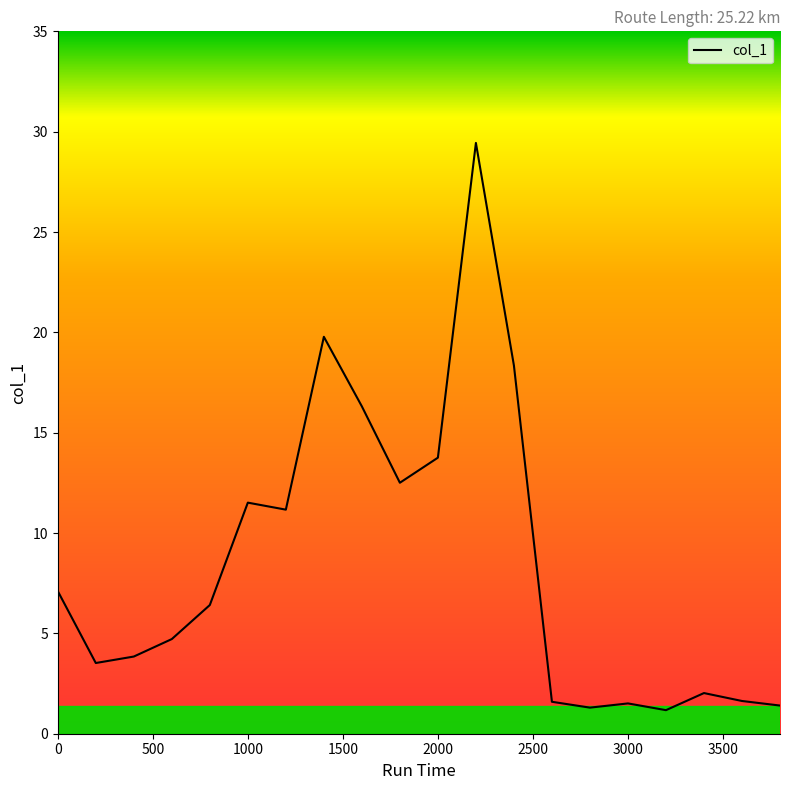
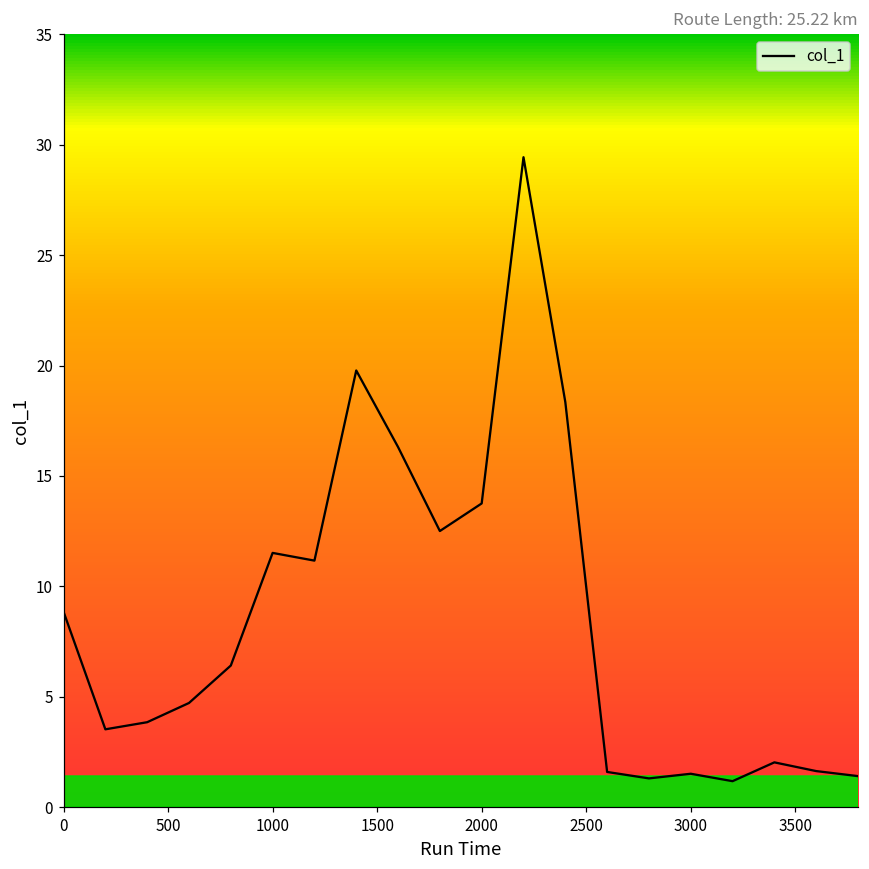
  {
-   "0": 7.1,
+   "0": 8.8,
    "1000": 11.5,
    "2000": 13.8,
    "3000": 1.5
  }
